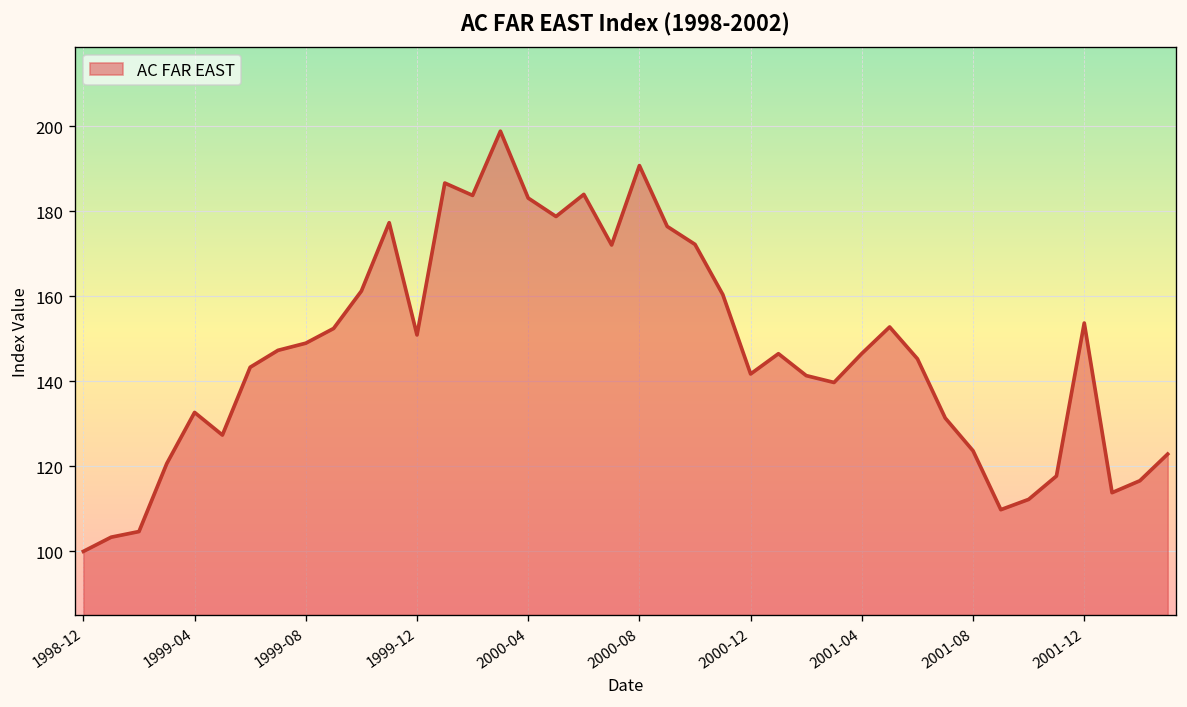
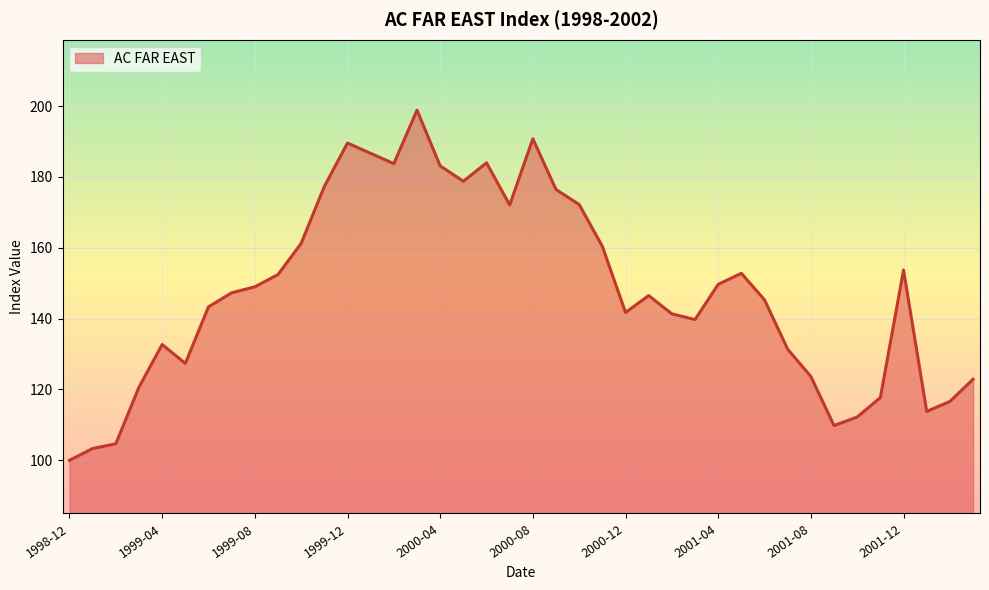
  {
    "1998-12": 100,
    "1999-04": 133,
    "1999-08": 149,
-   "1999-12": 151,
+   "1999-12": 190,
    "2000-04": 183,
    "2000-08": 191,
    "2000-12": 142,
-   "2001-04": 147,
+   "2001-04": 150,
    "2001-08": 124,
    "2001-12": 154
  }
